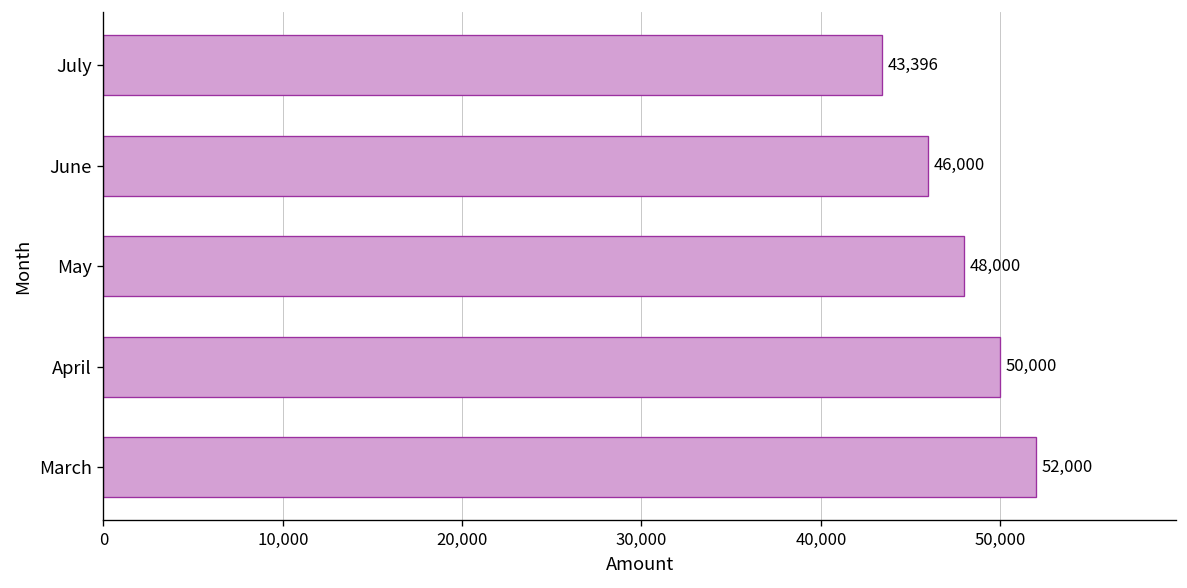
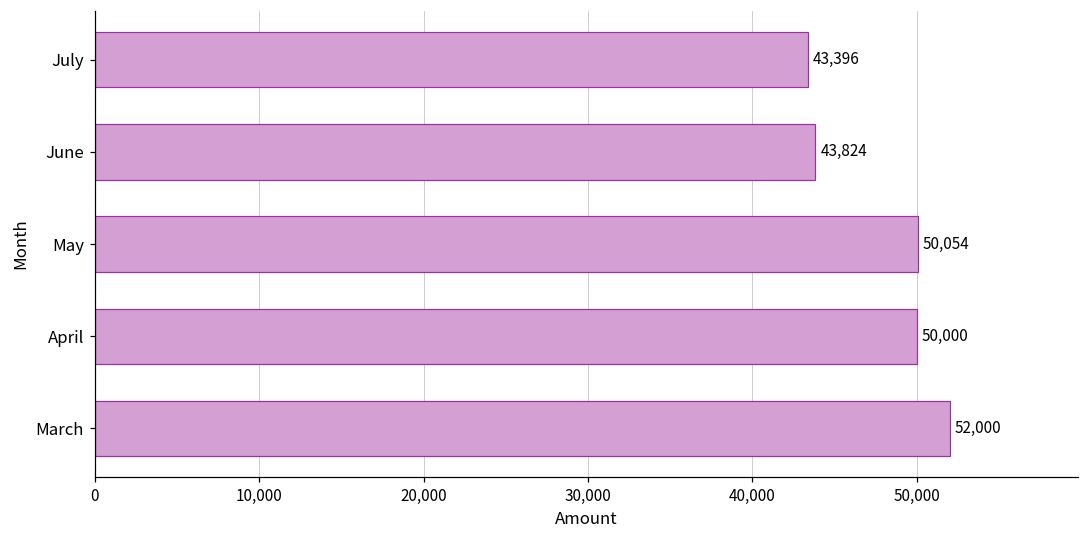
  {
    "July": "43,396",
-   "June": "46,000",
-   "May": "48,000",
+   "June": "43,824",
+   "May": "50,054",
    "April": "50,000",
    "March": "52,000"
  }
